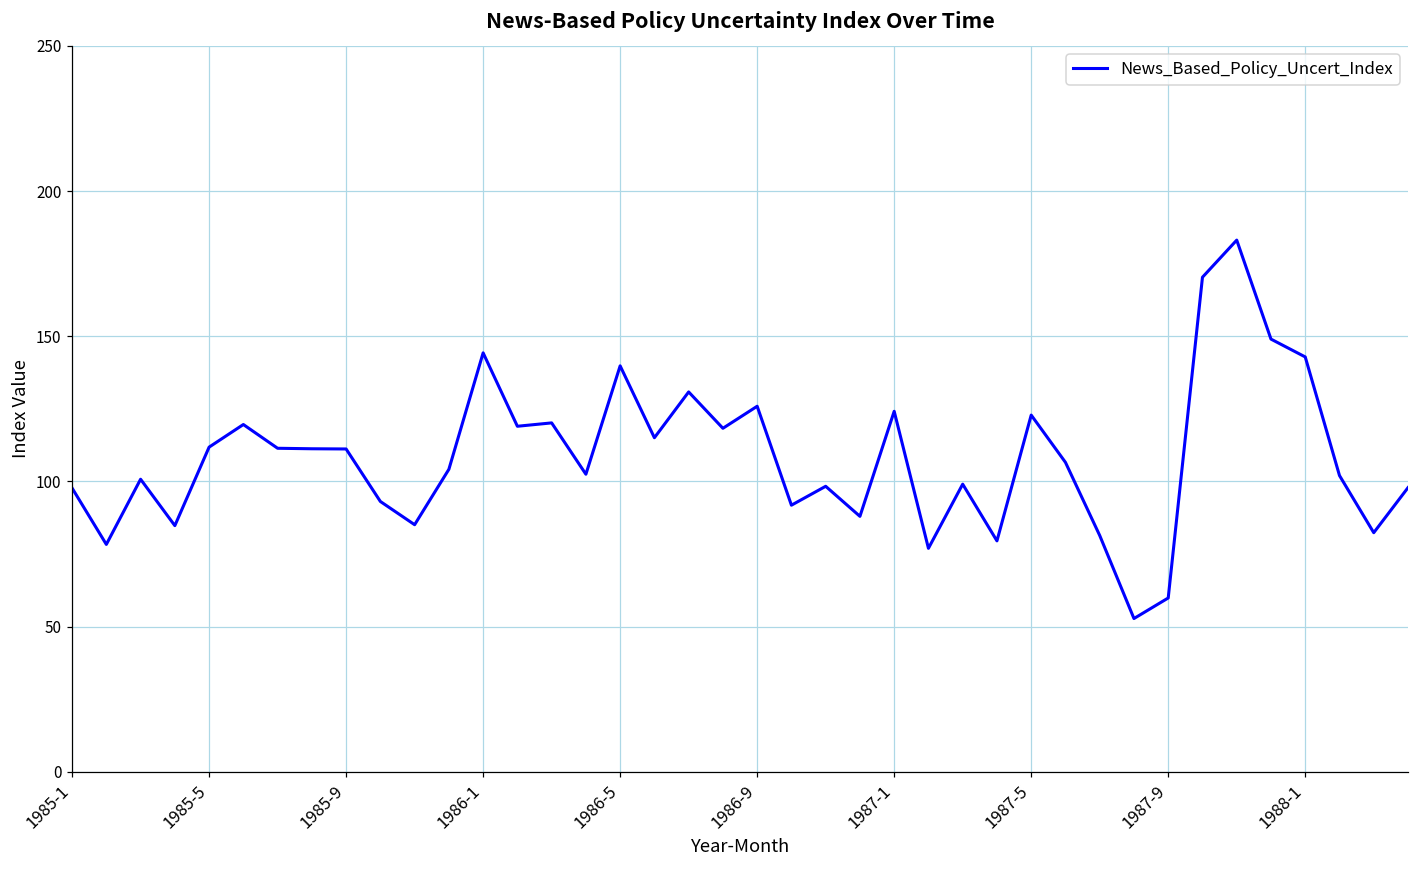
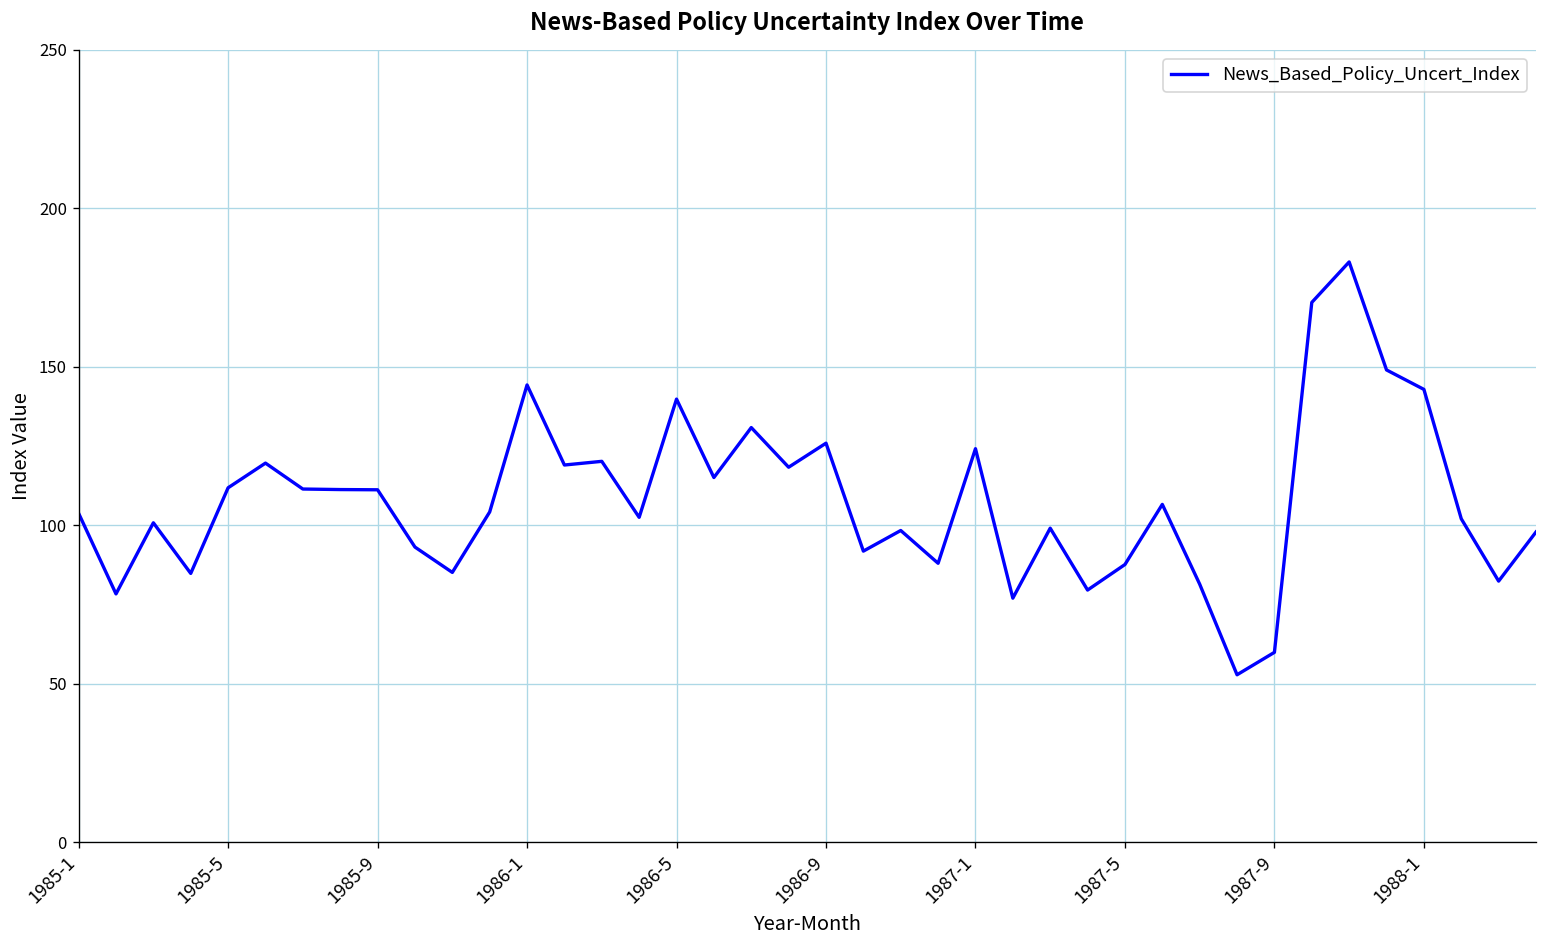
  {
-   "1985-1": 98,
+   "1985-1": 104,
    "1985-5": 112,
    "1985-9": 111,
    "1986-1": 144,
    "1986-5": 140,
    "1986-9": 126,
    "1987-1": 124,
-   "1987-5": 123,
+   "1987-5": 88,
    "1987-9": 60,
    "1988-1": 143
  }
